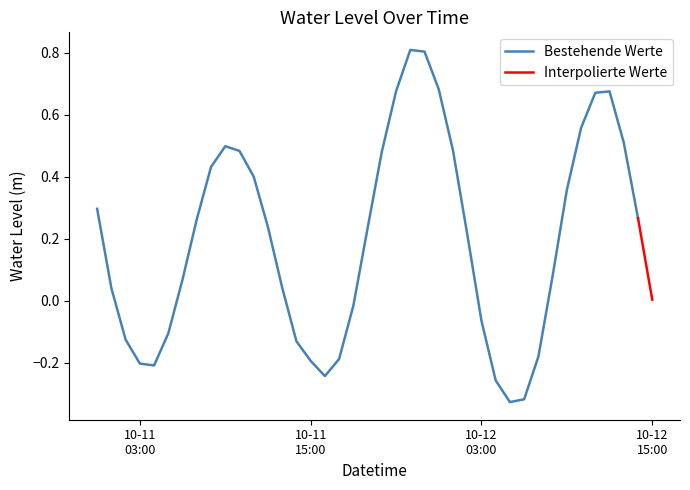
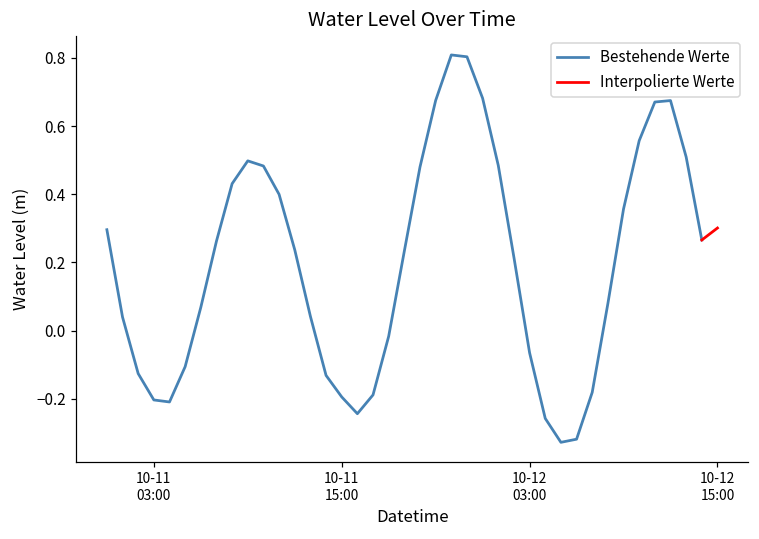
  {
    "Bestehende Werte": {
      "10-11 03:00": -0.20,
      "10-11 15:00": -0.19,
      "10-12 03:00": -0.06
    },
    "Interpolierte Werte": {
-     "10-12 15:00": 0.00
+     "10-12 15:00": 0.30
    }
  }
